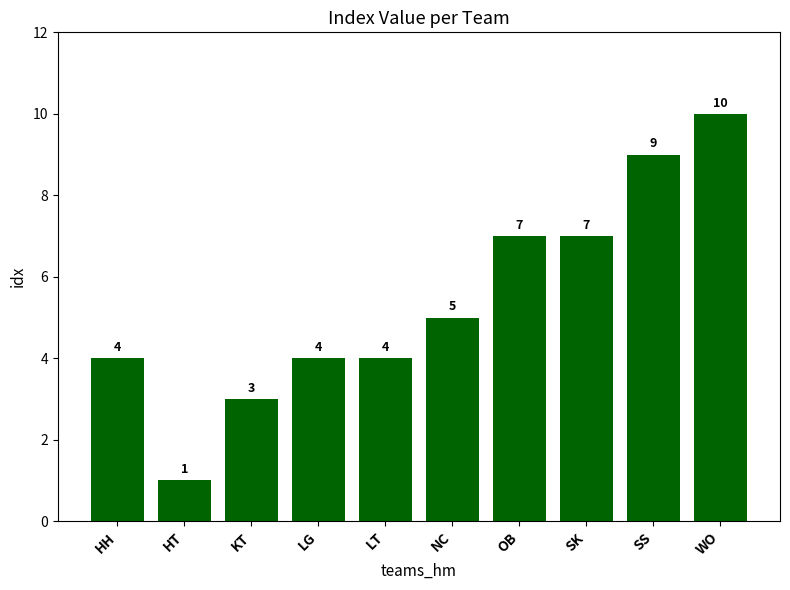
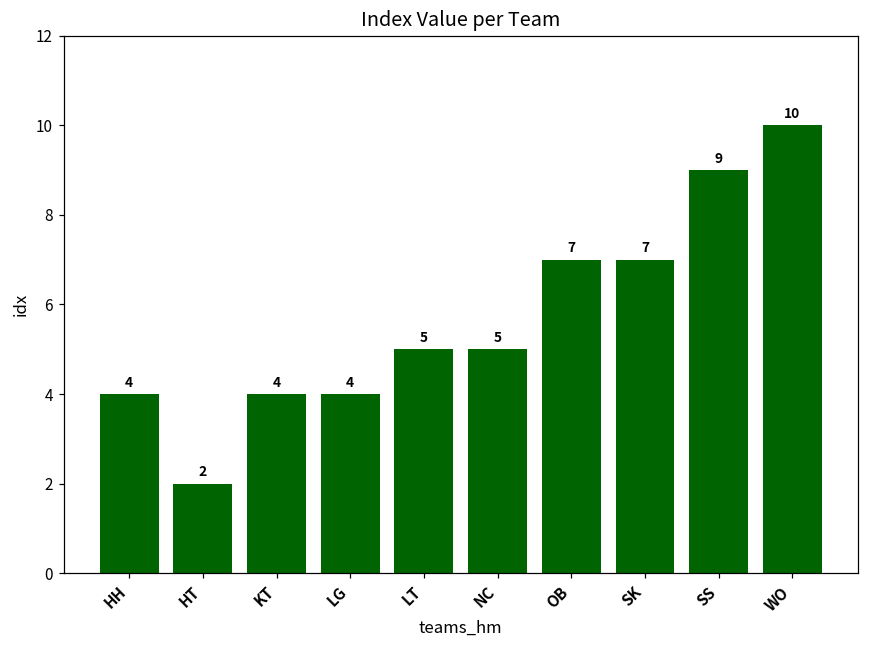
  {
    "HH": 4,
-   "HT": 1,
-   "KT": 3,
+   "HT": 2,
+   "KT": 4,
    "LG": 4,
-   "LT": 4,
+   "LT": 5,
    "NC": 5,
    "OB": 7,
    "SK": 7,
    "SS": 9,
    "WO": 10
  }
